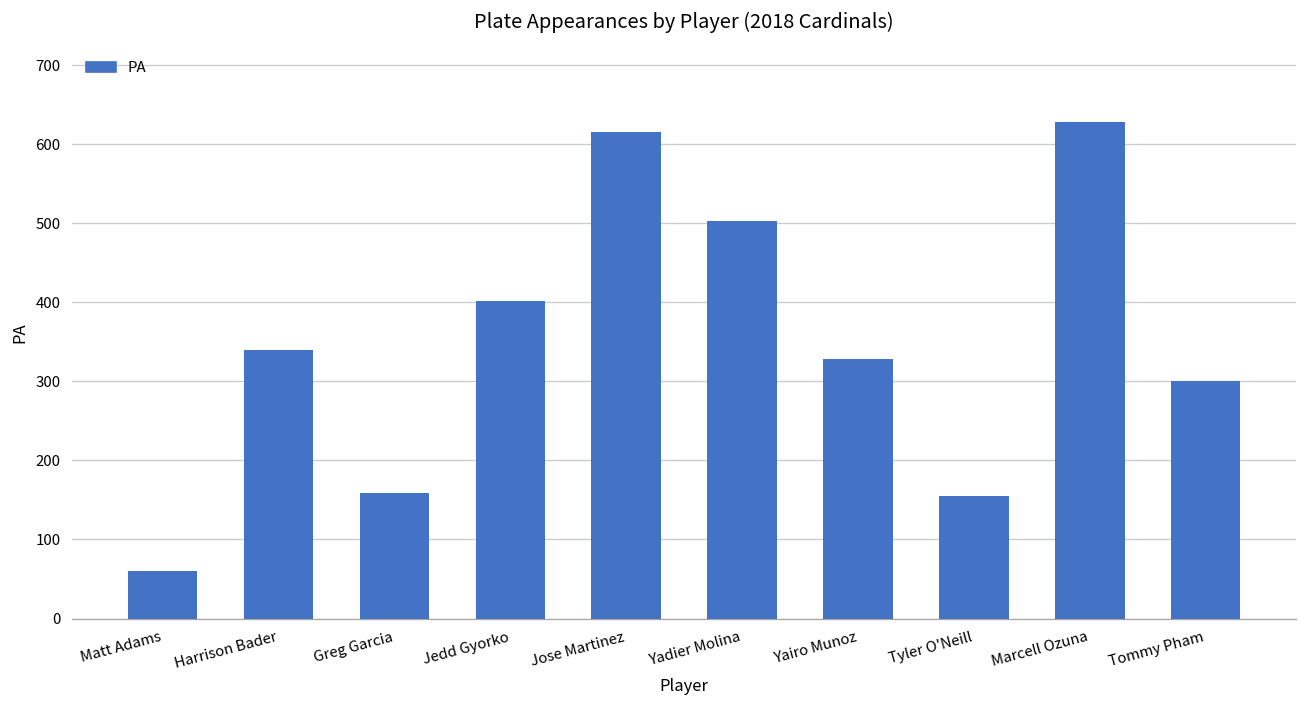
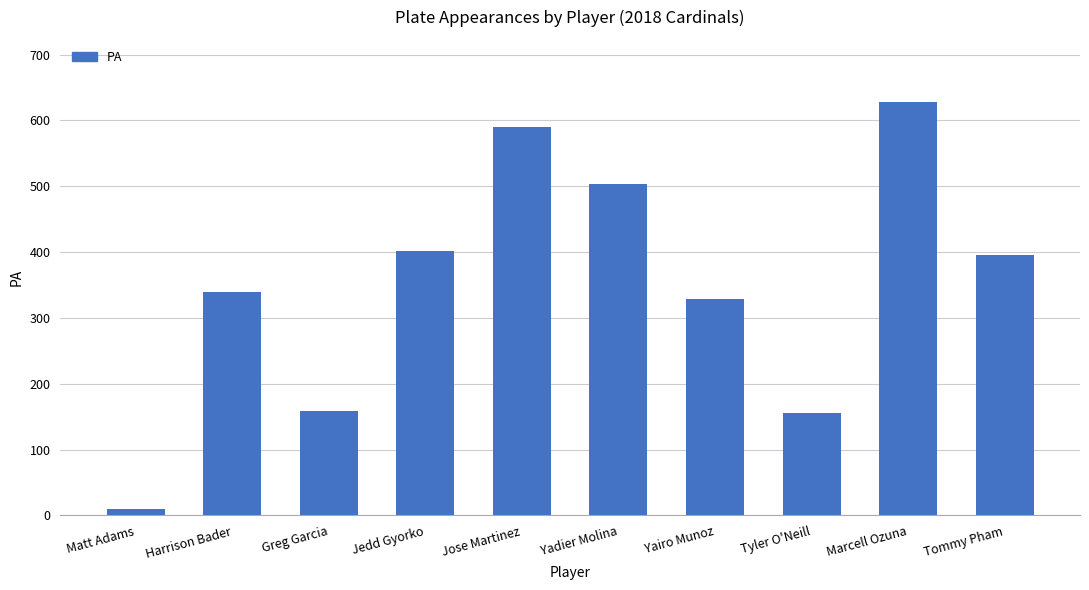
  {
-   "Matt Adams": 60,
+   "Matt Adams": 10,
    "Harrison Bader": 340,
    "Greg Garcia": 160,
    "Jedd Gyorko": 400,
-   "Jose Martinez": 620,
+   "Jose Martinez": 590,
    "Yadier Molina": 500,
    "Yairo Munoz": 330,
    "Tyler O'Neill": 160,
    "Marcell Ozuna": 630,
-   "Tommy Pham": 300
+   "Tommy Pham": 400
  }
